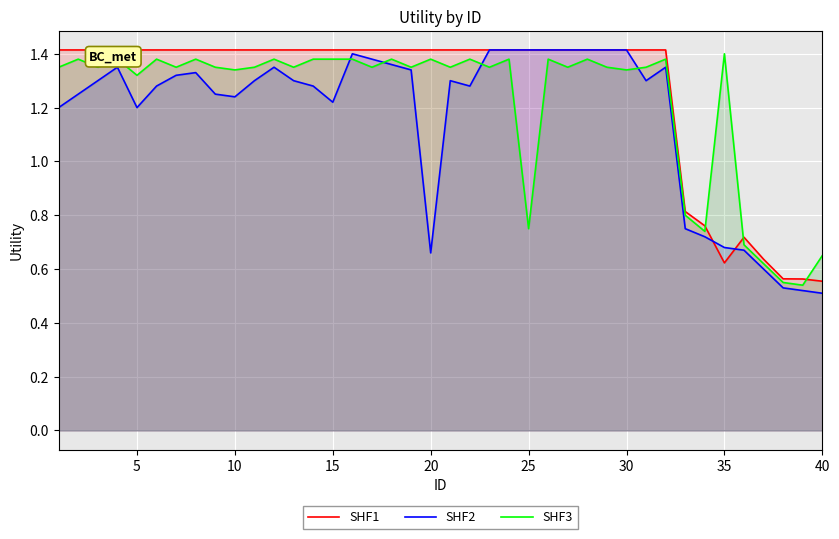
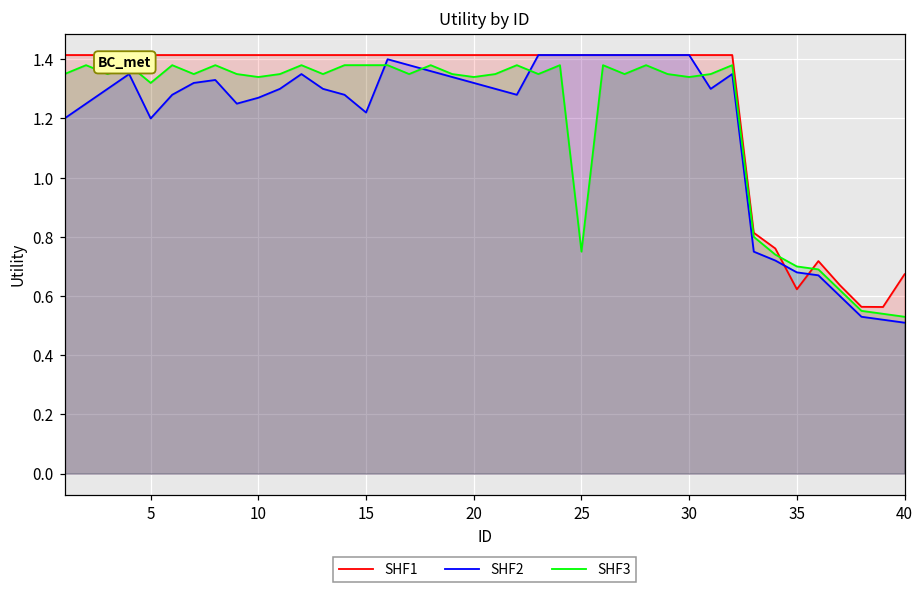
  {
    "SHF1": {
      "10": 1.41,
      "15": 1.41,
      "20": 1.41,
      "35": 0.62,
-     "40": 0.55
+     "40": 0.67
    },
    "SHF2": {
      "5": 1.20,
-     "10": 1.24,
+     "10": 1.27,
      "15": 1.22,
-     "20": 0.66,
+     "20": 1.32,
      "35": 0.68,
      "40": 0.51
    },
    "SHF3": {
      "5": 1.32,
      "10": 1.34,
      "15": 1.38,
-     "20": 1.38,
+     "20": 1.34,
      "25": 0.75,
      "30": 1.34,
-     "35": 1.4,
-     "40": 0.65
+     "35": 0.7,
+     "40": 0.53
    }
  }
